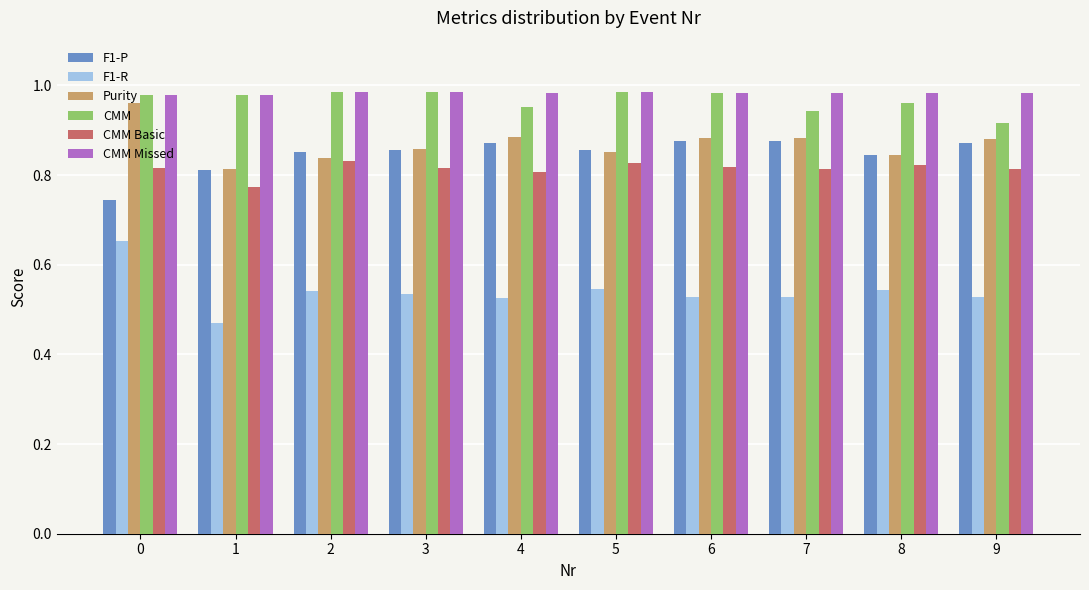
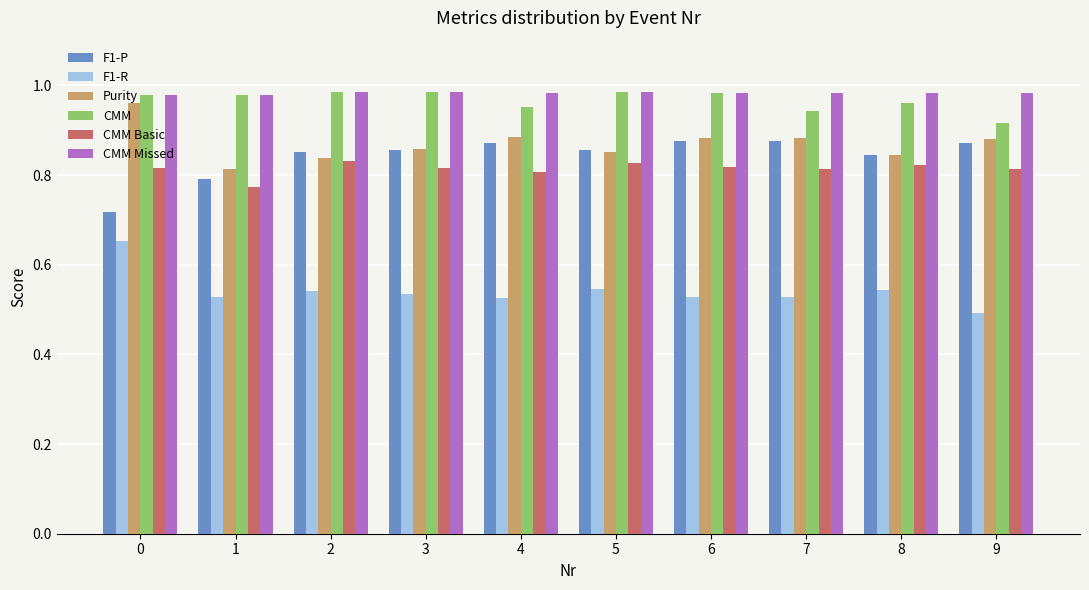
  {
    "F1-P": {
-     "0": 0.74,
-     "1": 0.81,
+     "0": 0.72,
+     "1": 0.79,
      "2": 0.85,
      "3": 0.86,
      "4": 0.87,
      "5": 0.86,
      "6": 0.88,
      "7": 0.88,
      "8": 0.84,
      "9": 0.87
    },
    "F1-R": {
      "0": 0.65,
-     "1": 0.47,
+     "1": 0.53,
      "2": 0.54,
      "3": 0.54,
      "4": 0.53,
      "5": 0.55,
      "6": 0.53,
      "7": 0.53,
      "8": 0.54,
-     "9": 0.53
+     "9": 0.49
    },
    "CMM": {
      "0": 0.98,
      "1": 0.98,
      "2": 0.99,
      "3": 0.98,
      "4": 0.95,
      "5": 0.99,
      "6": 0.98,
      "7": 0.94,
      "8": 0.96,
      "9": 0.92
    },
    "CMM Missed": {
      "0": 0.98,
      "1": 0.98,
      "2": 0.99,
      "3": 0.98,
      "4": 0.98,
      "5": 0.99,
      "6": 0.98,
      "7": 0.98,
      "8": 0.98,
      "9": 0.98
    }
  }
